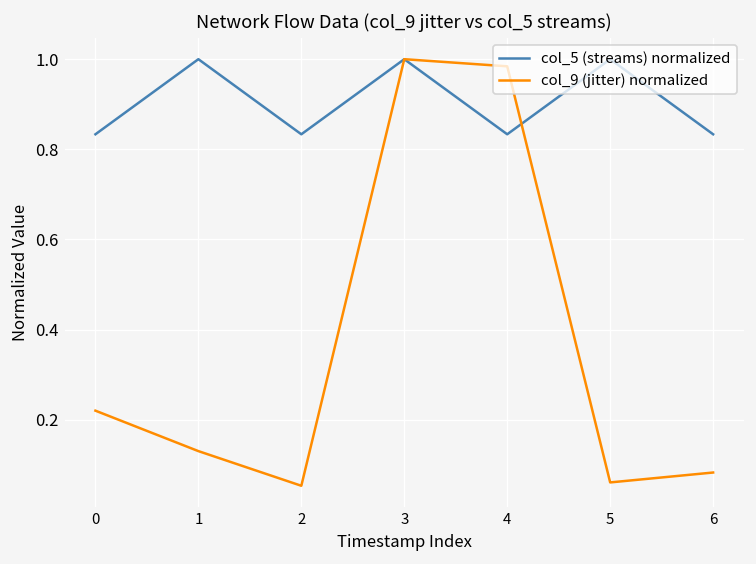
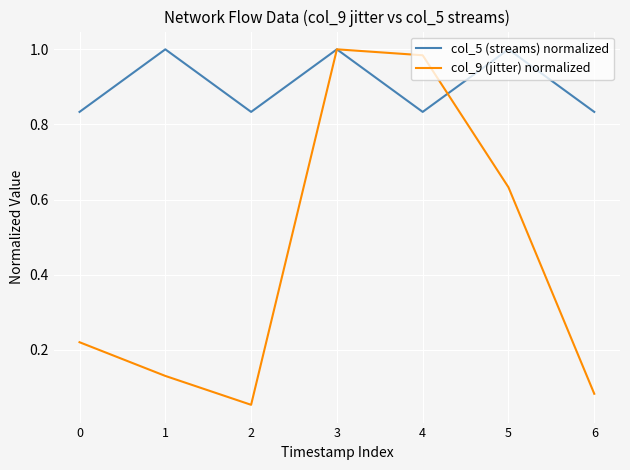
  {
    "col_5 (streams) normalized": {
      "0": 0.83,
      "1": 1.00,
      "2": 0.83,
      "4": 0.83,
      "6": 0.83
    },
    "col_9 (jitter) normalized": {
      "0": 0.22,
      "1": 0.13,
      "2": 0.05,
-     "5": 0.06,
+     "5": 0.63,
      "6": 0.08
    }
  }
